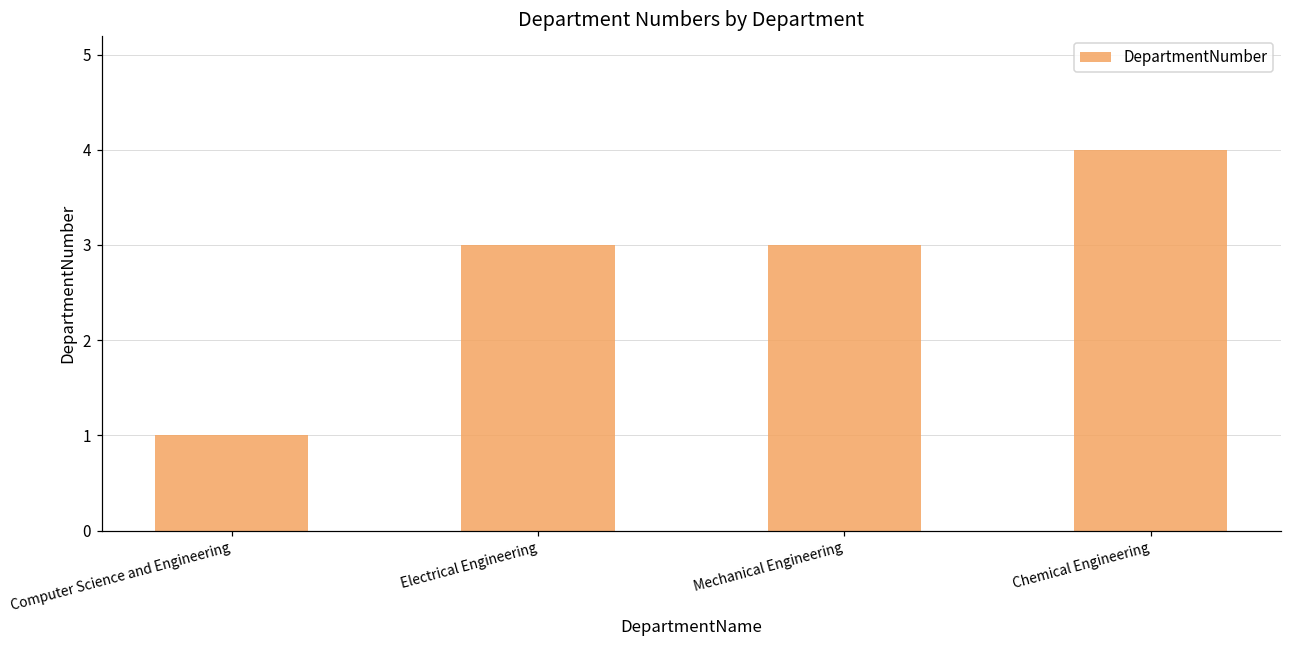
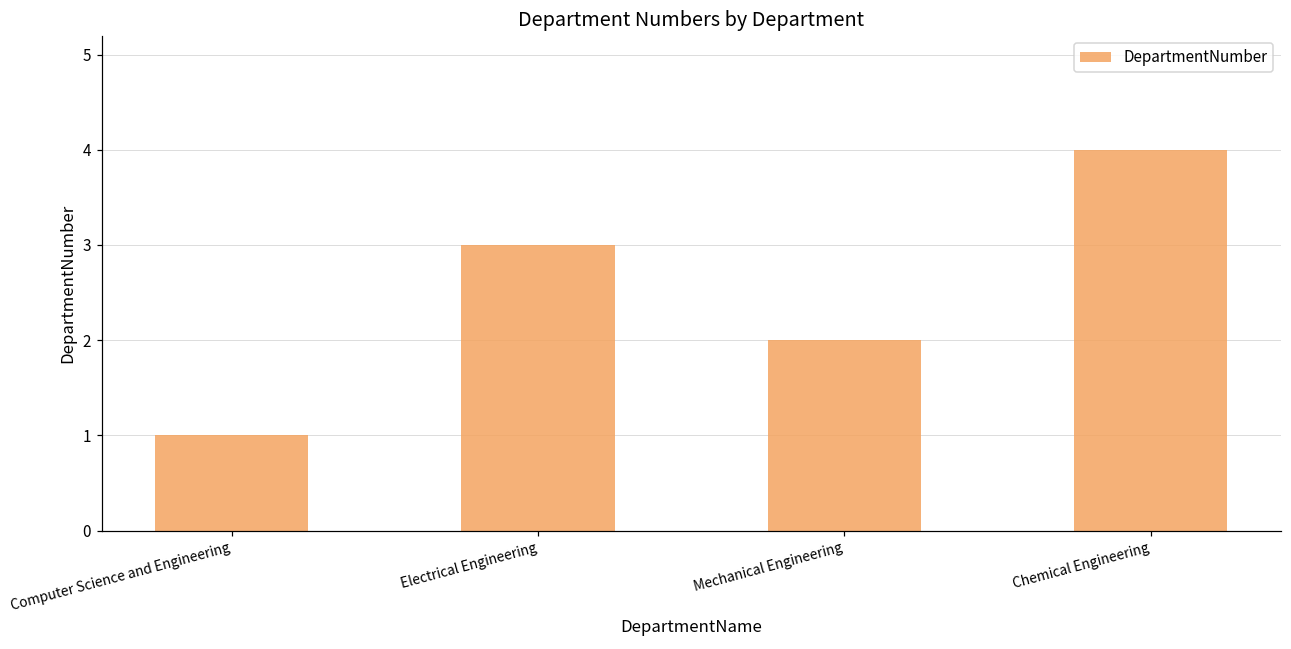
  {
    "Computer Science and Engineering": 1,
    "Electrical Engineering": 3,
-   "Mechanical Engineering": 3,
+   "Mechanical Engineering": 2,
    "Chemical Engineering": 4
  }
